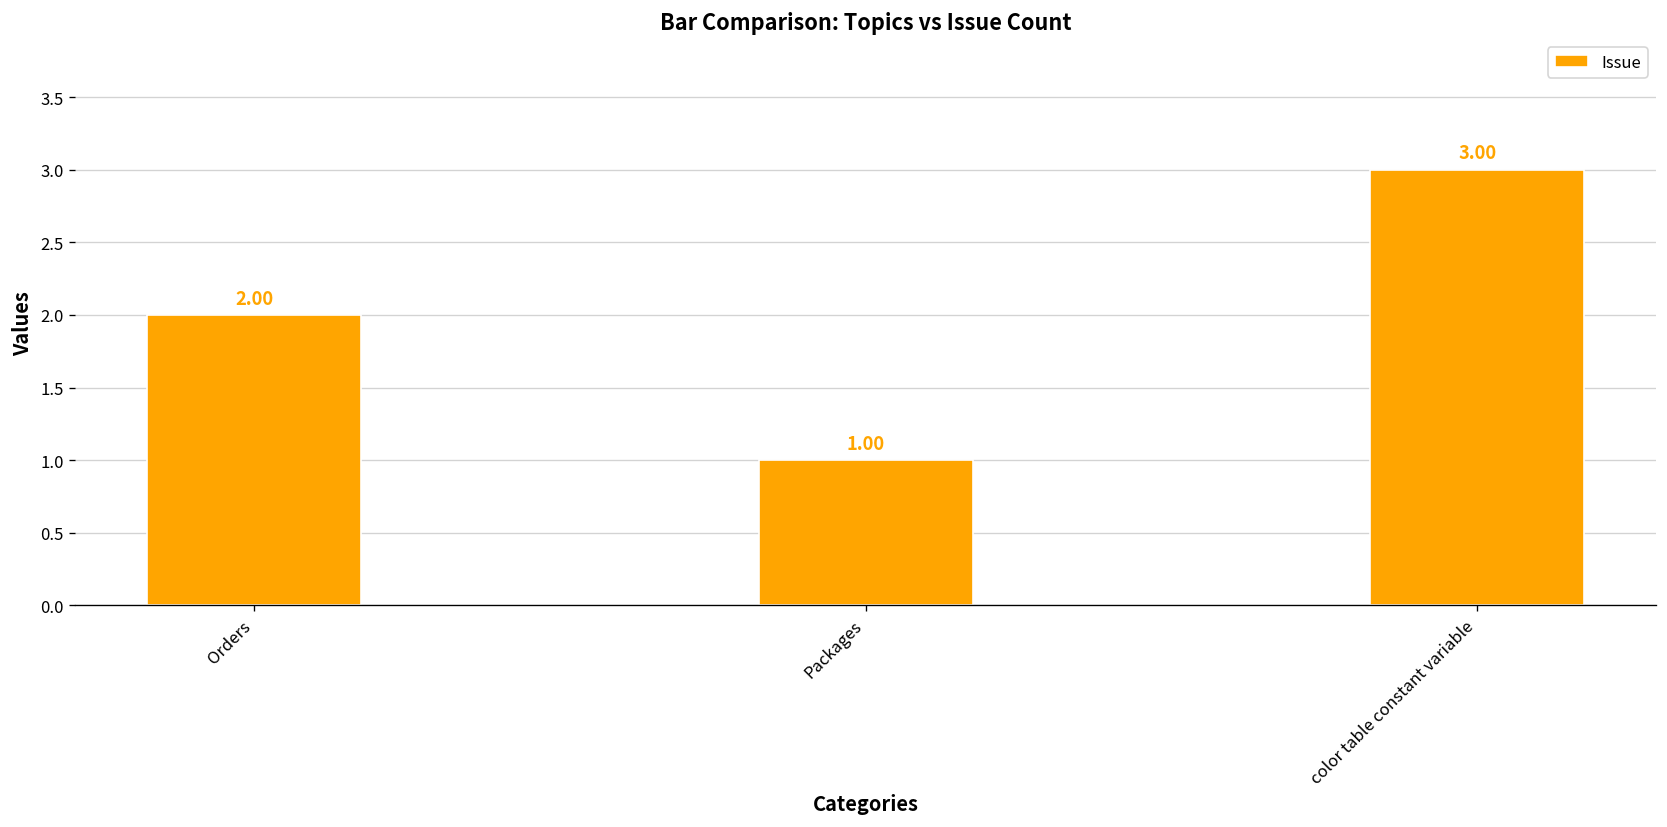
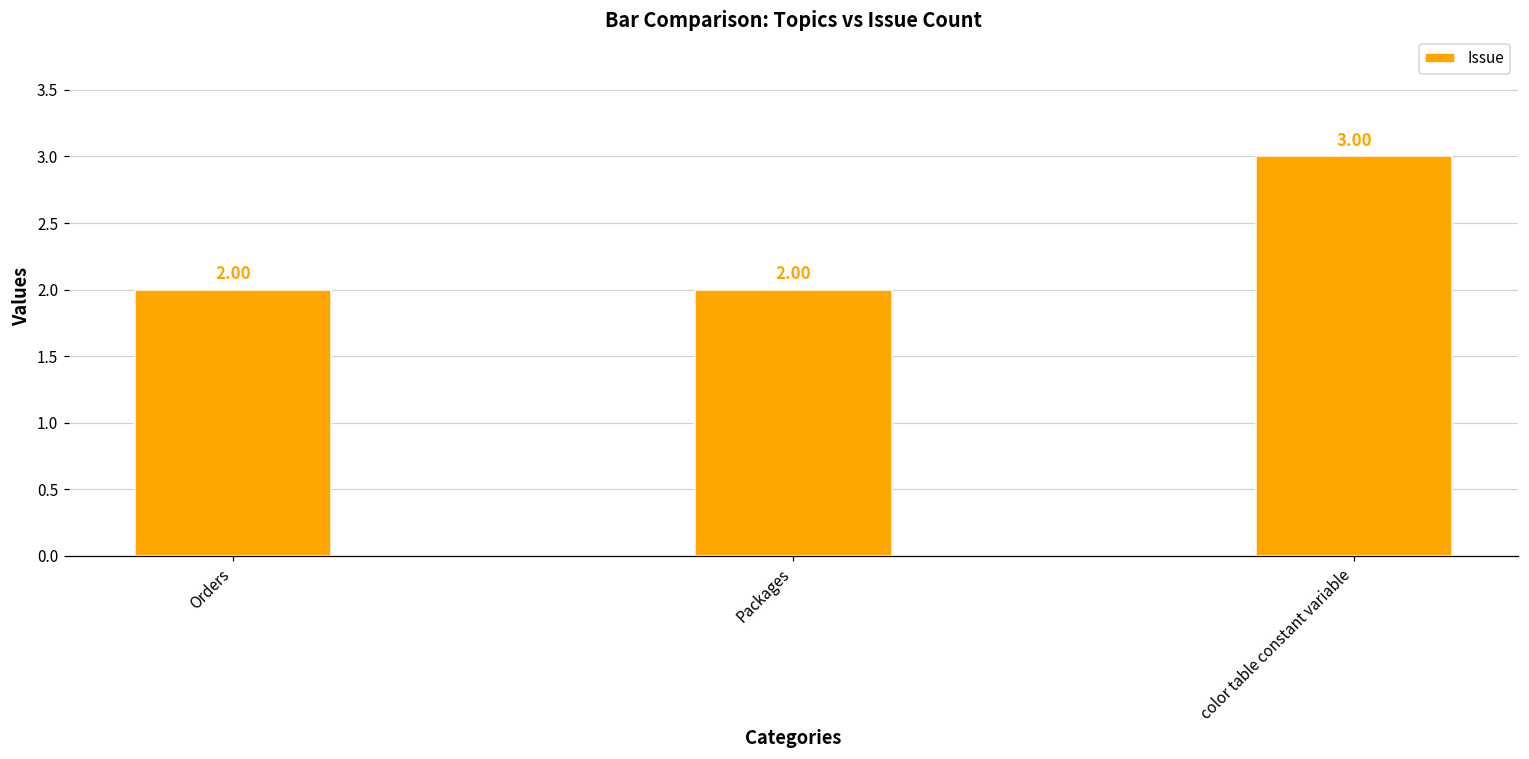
  {
    "Orders": 2.00,
-   "Packages": 1.00,
+   "Packages": 2.00,
    "color table constant variable": 3.00
  }
